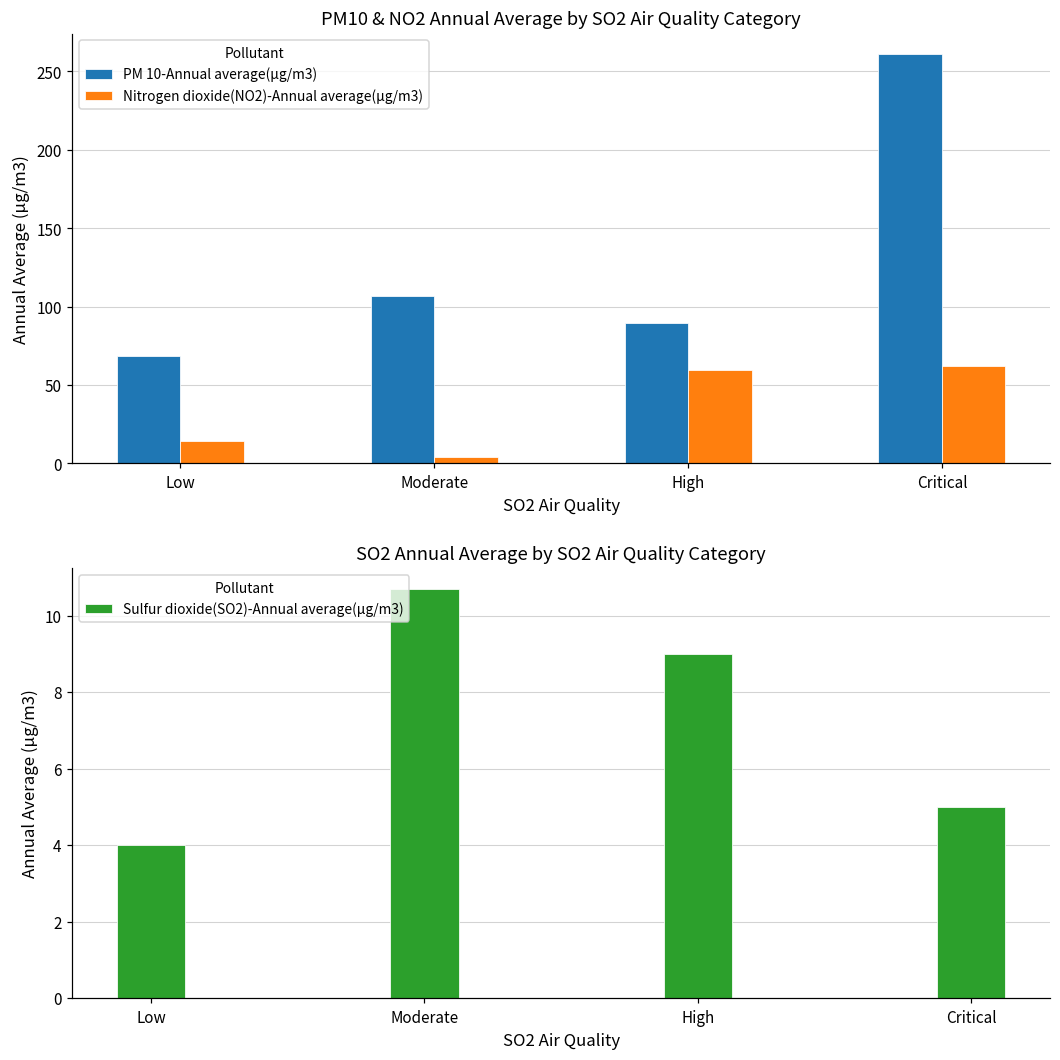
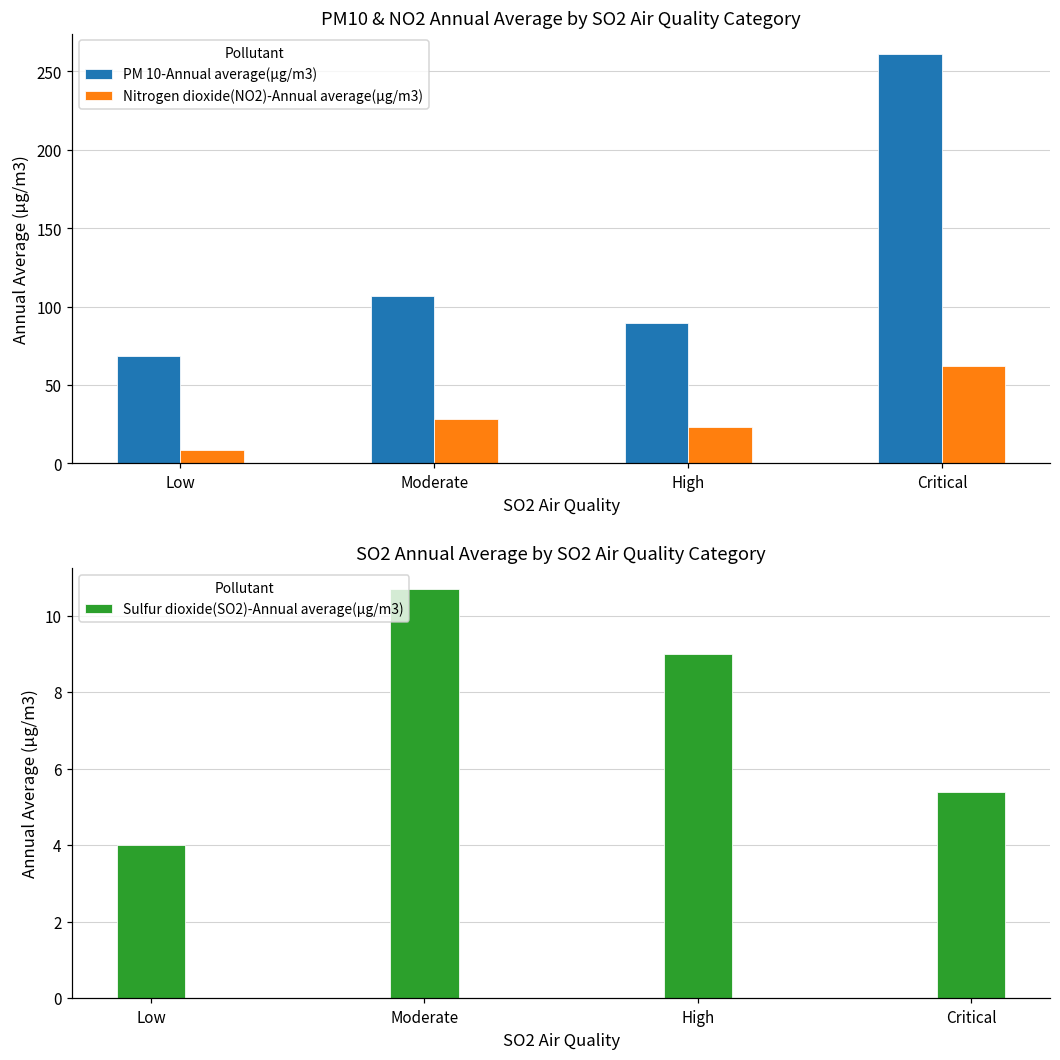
  {
    "PM10 & NO2 Annual Average by SO2 Air Quality Category": {
      "PM 10-Annual average(µg/m3)": {
        "Low": 68,
        "Moderate": 107,
        "High": 89,
        "Critical": 261
      },
      "Nitrogen dioxide(NO2)-Annual average(µg/m3)": {
-       "Low": 14,
-       "Moderate": 4,
-       "High": 60,
+       "Low": 8,
+       "Moderate": 28,
+       "High": 24,
        "Critical": 62
      }
    },
    "SO2 Annual Average by SO2 Air Quality Category": {
      "Low": 4.0,
      "Moderate": 10.7,
      "High": 9.0,
-     "Critical": 5.0
+     "Critical": 5.4
    }
  }
